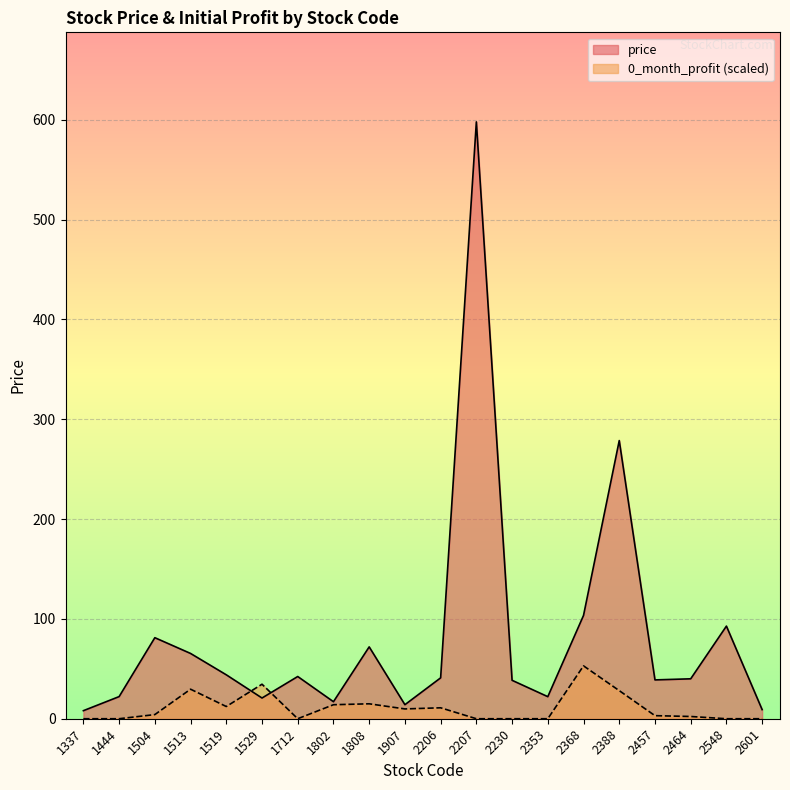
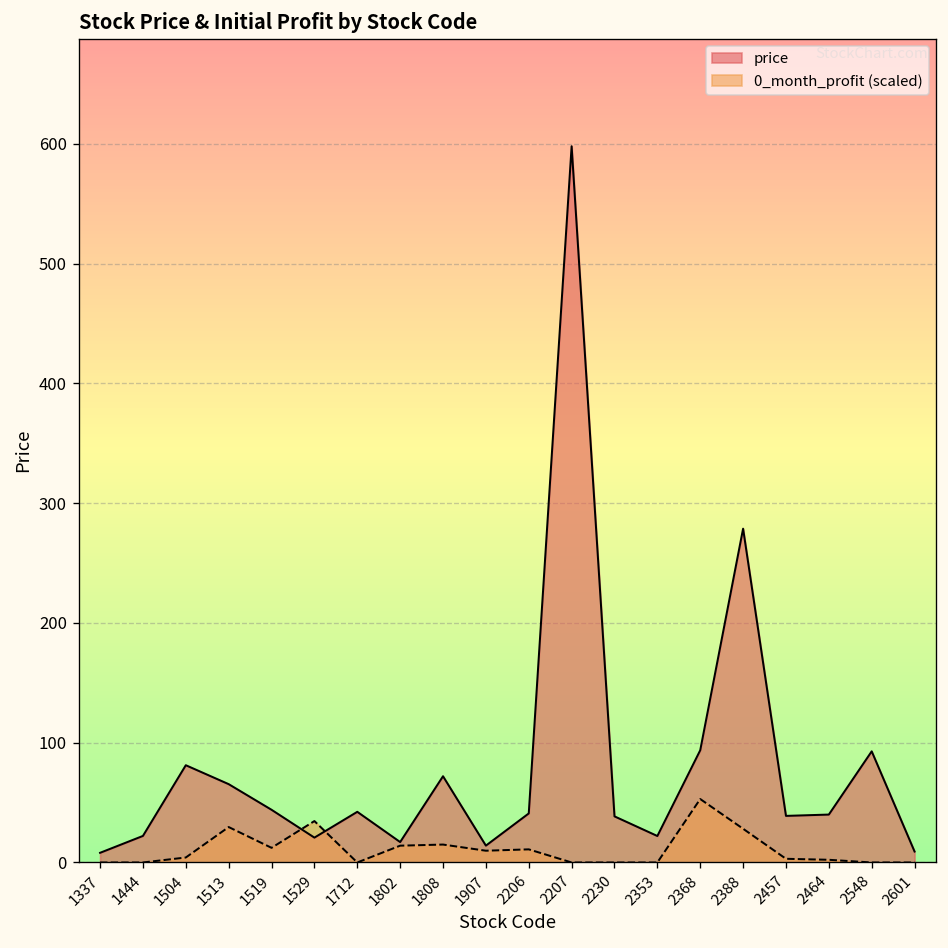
  {
    "price": {
      "1337": 10,
      "1444": 20,
      "1504": 80,
      "1513": 70,
      "1519": 40,
      "1529": 20,
      "1712": 40,
      "1802": 20,
      "1808": 70,
      "1907": 10,
      "2206": 40,
      "2207": 600,
      "2230": 40,
      "2353": 20,
-     "2368": 100,
+     "2368": 90,
      "2388": 280,
      "2457": 40,
      "2464": 40,
      "2548": 90,
      "2601": 10
    },
    "0_month_profit (scaled)": {
      "1337": 0,
      "1444": 0,
      "1504": 0,
      "1513": 30,
      "1519": 10,
      "1529": 30,
      "1712": 0,
      "1802": 10,
      "1808": 10,
      "1907": 10,
      "2206": 10,
      "2207": 0,
      "2230": 0,
      "2353": 0,
      "2368": 50,
      "2388": 30,
      "2457": 0,
      "2464": 0,
      "2548": 0,
      "2601": 0
    }
  }
